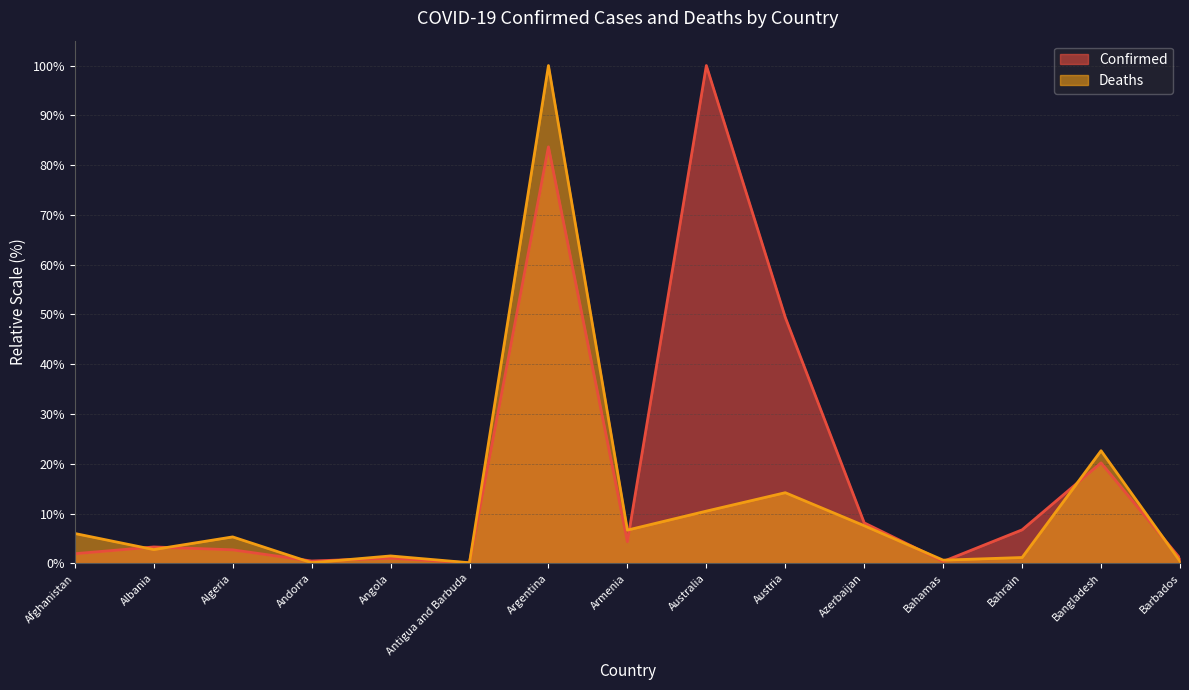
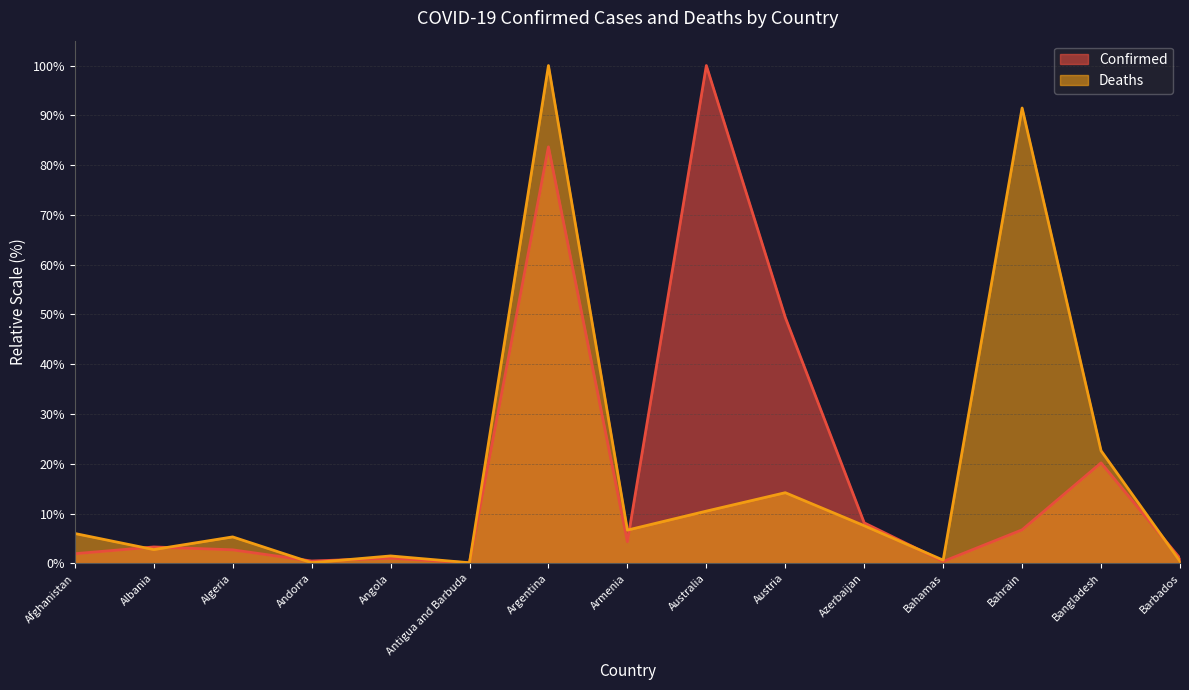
  {
    "Confirmed": {
      "Afghanistan": "2%",
      "Albania": "3%",
      "Algeria": "3%",
      "Argentina": "84%",
      "Armenia": "4%",
      "Australia": "100%",
      "Austria": "49%",
      "Azerbaijan": "8%",
      "Bahrain": "7%",
      "Bangladesh": "20%",
      "Barbados": "1%"
    },
    "Deaths": {
      "Afghanistan": "6%",
      "Albania": "3%",
      "Algeria": "5%",
      "Argentina": "100%",
      "Armenia": "7%",
      "Australia": "10%",
      "Austria": "14%",
      "Azerbaijan": "8%",
-     "Bahrain": "1%",
+     "Bahrain": "91%",
      "Bangladesh": "23%",
      "Barbados": "0%"
    }
  }
